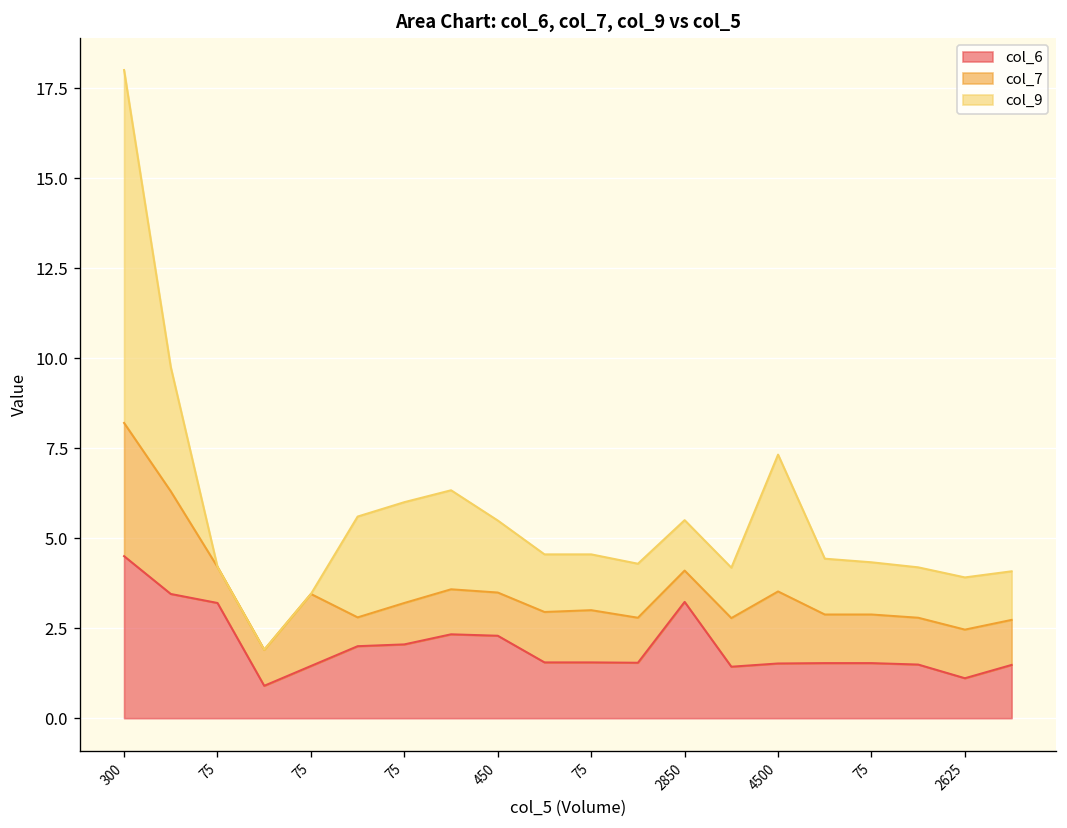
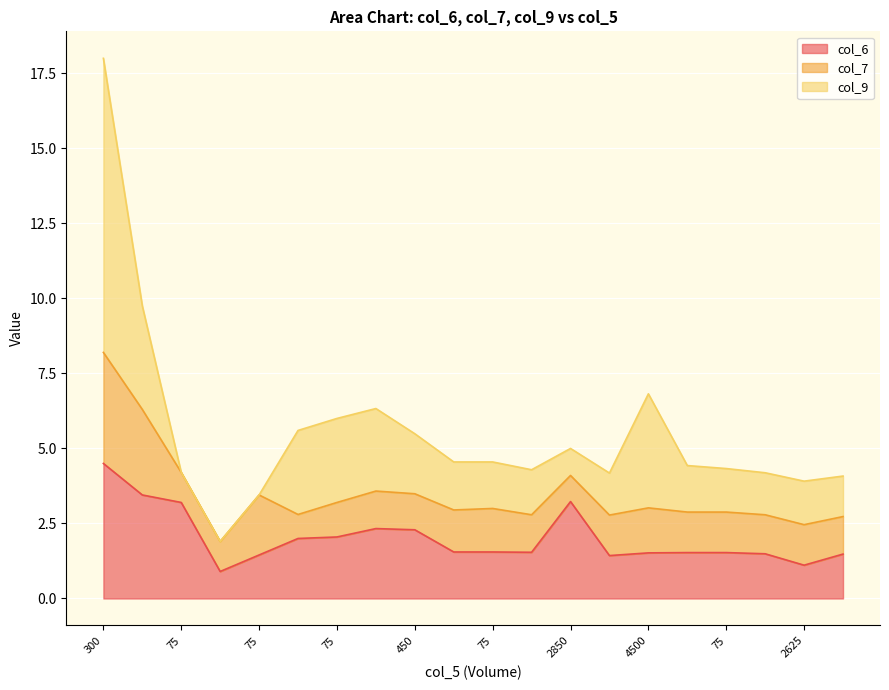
  {
    "col_6": {
      "300": 4.5,
      "2850": 3.2,
      "4500": 1.5,
      "2625": 1.1
    },
    "col_7": {
      "300": 3.7,
      "2850": 0.9,
-     "4500": 2.0,
+     "4500": 1.5,
      "2625": 1.3
    },
    "col_9": {
      "300": 9.8,
-     "2850": 1.4,
+     "2850": 0.9,
      "4500": 3.8,
      "2625": 1.5
    }
  }
